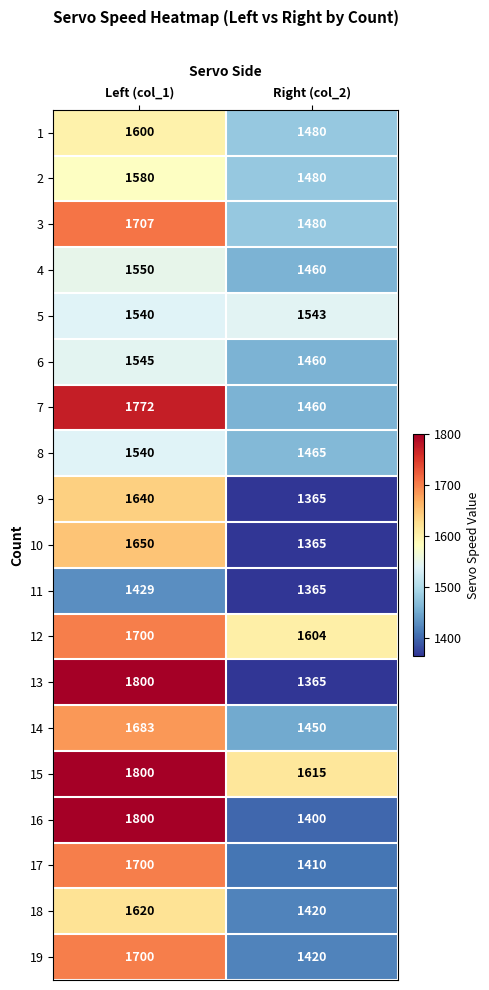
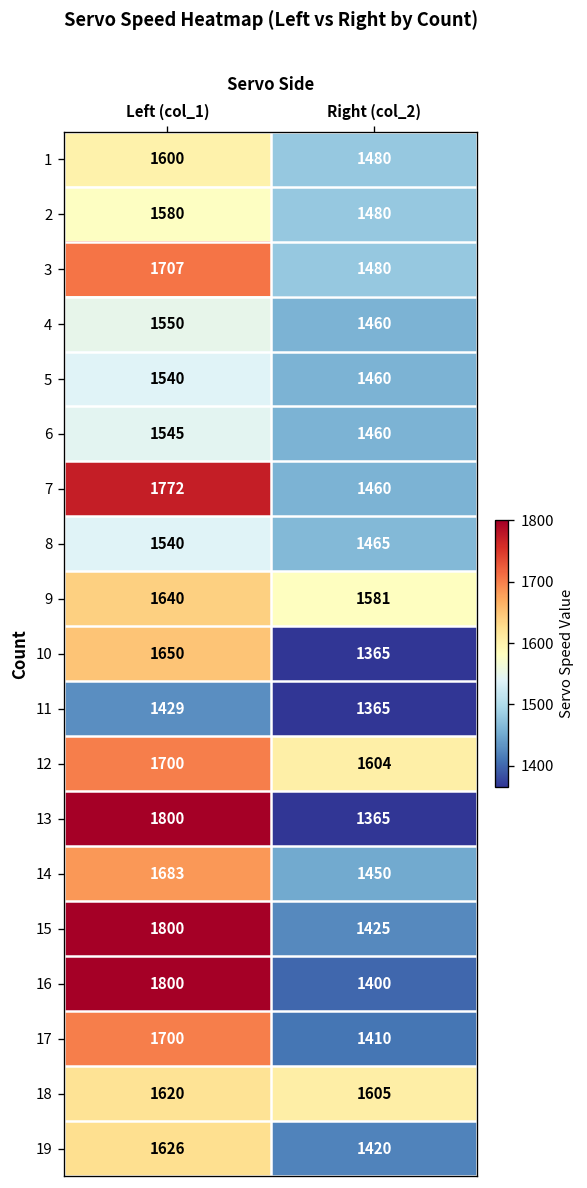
  {
    "1": {
      "Left (col_1)": 1600,
      "Right (col_2)": 1480
    },
    "2": {
      "Left (col_1)": 1580,
      "Right (col_2)": 1480
    },
    "3": {
      "Left (col_1)": 1707,
      "Right (col_2)": 1480
    },
    "4": {
      "Left (col_1)": 1550,
      "Right (col_2)": 1460
    },
    "5": {
      "Left (col_1)": 1540,
-     "Right (col_2)": 1543
+     "Right (col_2)": 1460
    },
    "6": {
      "Left (col_1)": 1545,
      "Right (col_2)": 1460
    },
    "7": {
      "Left (col_1)": 1772,
      "Right (col_2)": 1460
    },
    "8": {
      "Left (col_1)": 1540,
      "Right (col_2)": 1465
    },
    "9": {
      "Left (col_1)": 1640,
-     "Right (col_2)": 1365
+     "Right (col_2)": 1581
    },
    "10": {
      "Left (col_1)": 1650,
      "Right (col_2)": 1365
    },
    "11": {
      "Left (col_1)": 1429,
      "Right (col_2)": 1365
    },
    "12": {
      "Left (col_1)": 1700,
      "Right (col_2)": 1604
    },
    "13": {
      "Left (col_1)": 1800,
      "Right (col_2)": 1365
    },
    "14": {
      "Left (col_1)": 1683,
      "Right (col_2)": 1450
    },
    "15": {
      "Left (col_1)": 1800,
-     "Right (col_2)": 1615
+     "Right (col_2)": 1425
    },
    "16": {
      "Left (col_1)": 1800,
      "Right (col_2)": 1400
    },
    "17": {
      "Left (col_1)": 1700,
      "Right (col_2)": 1410
    },
    "18": {
      "Left (col_1)": 1620,
-     "Right (col_2)": 1420
+     "Right (col_2)": 1605
    },
    "19": {
-     "Left (col_1)": 1700,
+     "Left (col_1)": 1626,
      "Right (col_2)": 1420
    }
  }
